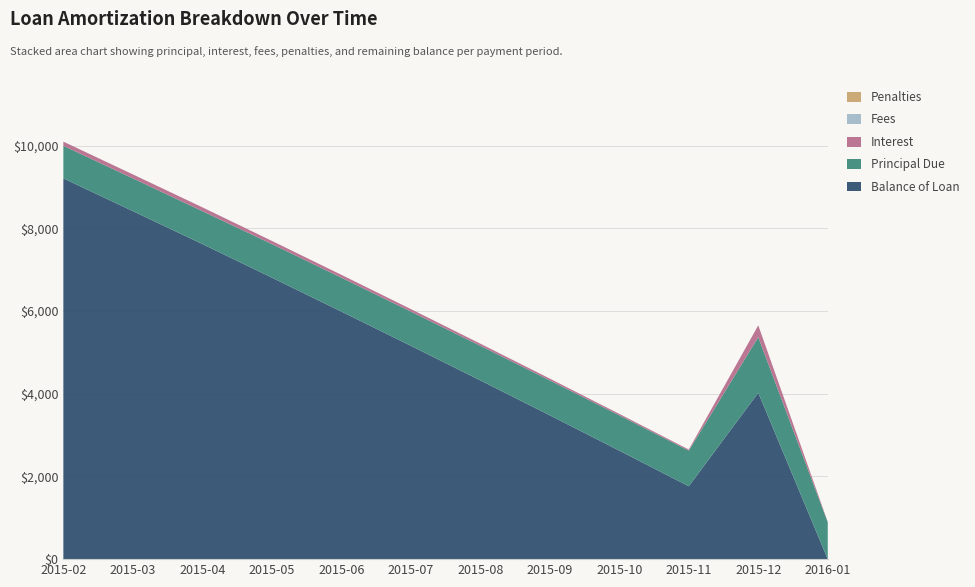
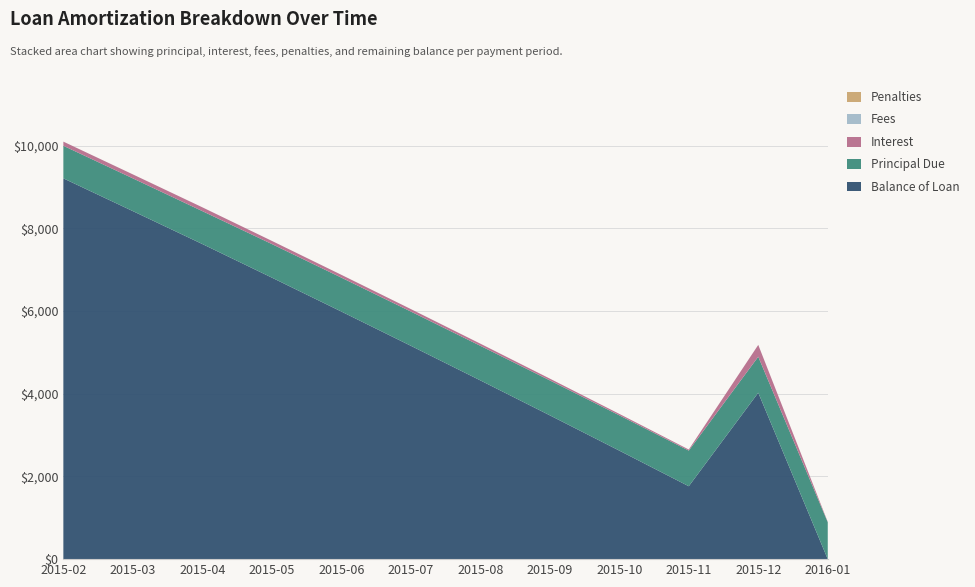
  {
    "Balance of Loan": {
      "2015-02": "$9,200",
      "2015-03": "$8,400",
      "2015-04": "$7,600",
      "2015-05": "$6,800",
      "2015-06": "$6,000",
      "2015-07": "$5,200",
      "2015-08": "$4,300",
      "2015-09": "$3,500",
      "2015-10": "$2,600",
      "2015-11": "$1,800",
      "2015-12": "$4,000",
      "2016-01": "$0"
    },
    "Principal Due": {
      "2015-02": "$800",
      "2015-03": "$800",
      "2015-04": "$800",
      "2015-05": "$800",
      "2015-06": "$800",
-     "2015-12": "$1,300"
+     "2015-12": "$900"
    }
  }
